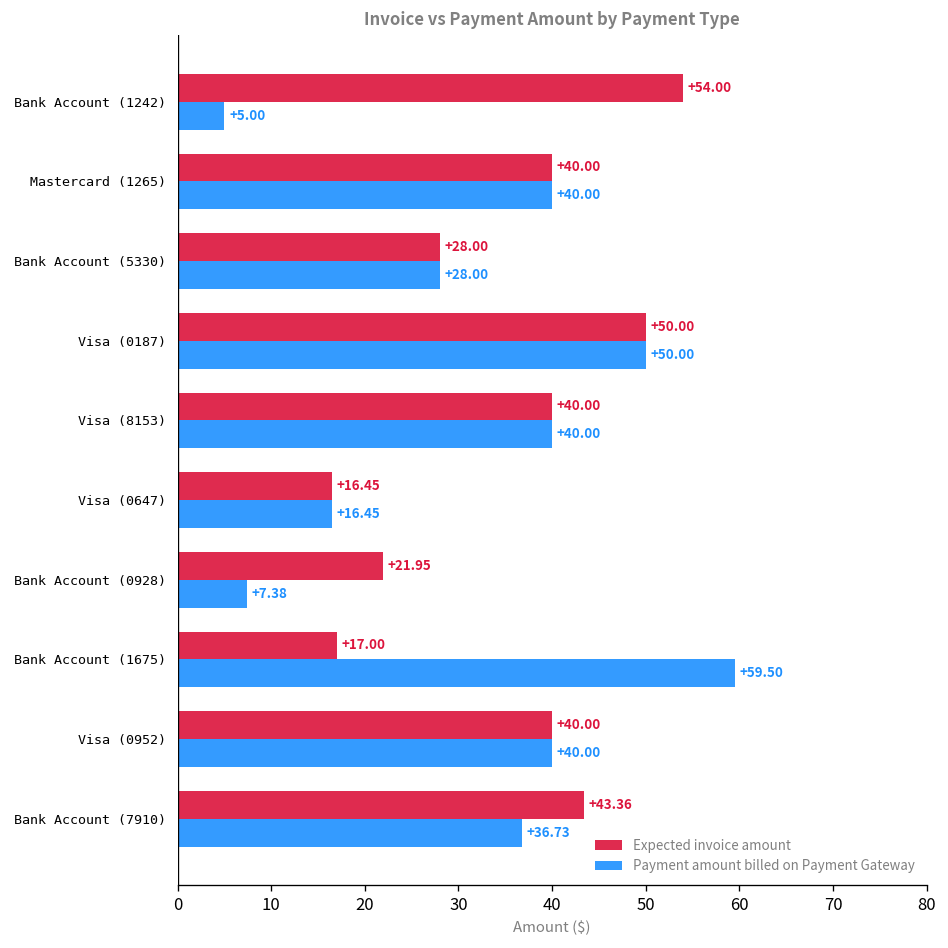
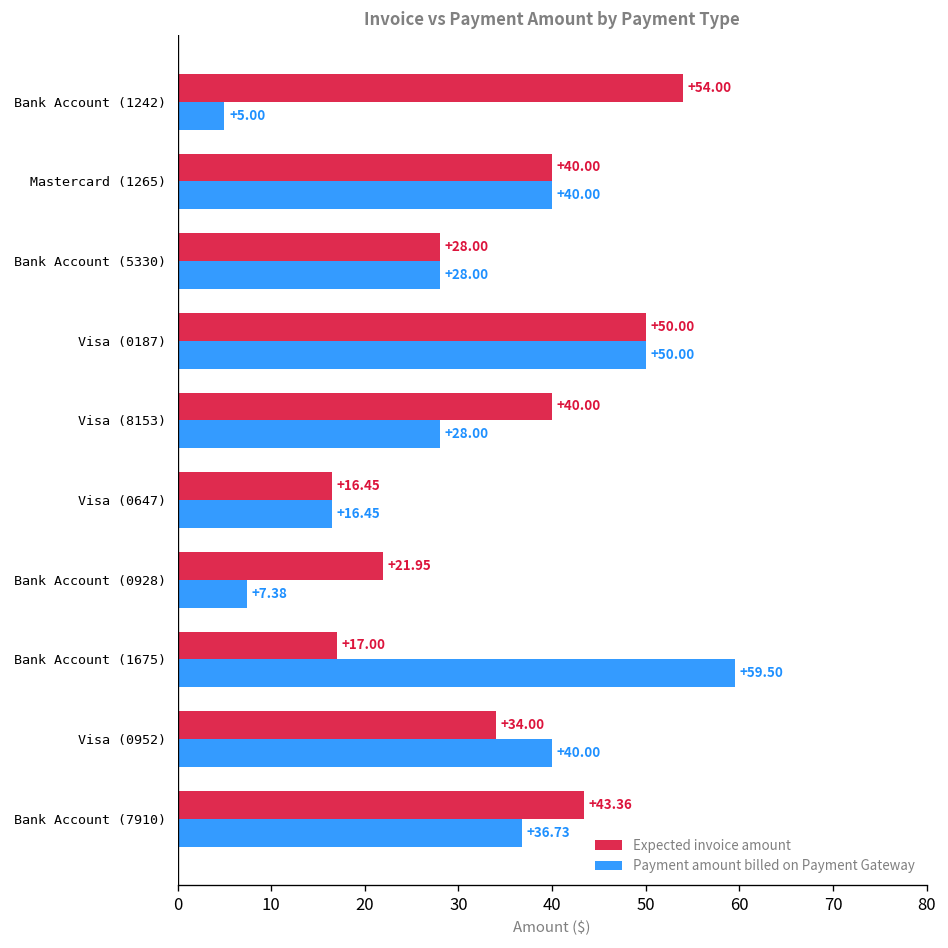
  {
    "Expected invoice amount": {
      "Bank Account (1242)": "+54.00",
      "Mastercard (1265)": "+40.00",
      "Bank Account (5330)": "+28.00",
      "Visa (0187)": "+50.00",
      "Visa (8153)": "+40.00",
      "Visa (0647)": "+16.45",
      "Bank Account (0928)": "+21.95",
      "Bank Account (1675)": "+17.00",
-     "Visa (0952)": "+40.00",
+     "Visa (0952)": "+34.00",
      "Bank Account (7910)": "+43.36"
    },
    "Payment amount billed on Payment Gateway": {
      "Bank Account (1242)": "+5.00",
      "Mastercard (1265)": "+40.00",
      "Bank Account (5330)": "+28.00",
      "Visa (0187)": "+50.00",
-     "Visa (8153)": "+40.00",
+     "Visa (8153)": "+28.00",
      "Visa (0647)": "+16.45",
      "Bank Account (0928)": "+7.38",
      "Bank Account (1675)": "+59.50",
      "Visa (0952)": "+40.00",
      "Bank Account (7910)": "+36.73"
    }
  }
